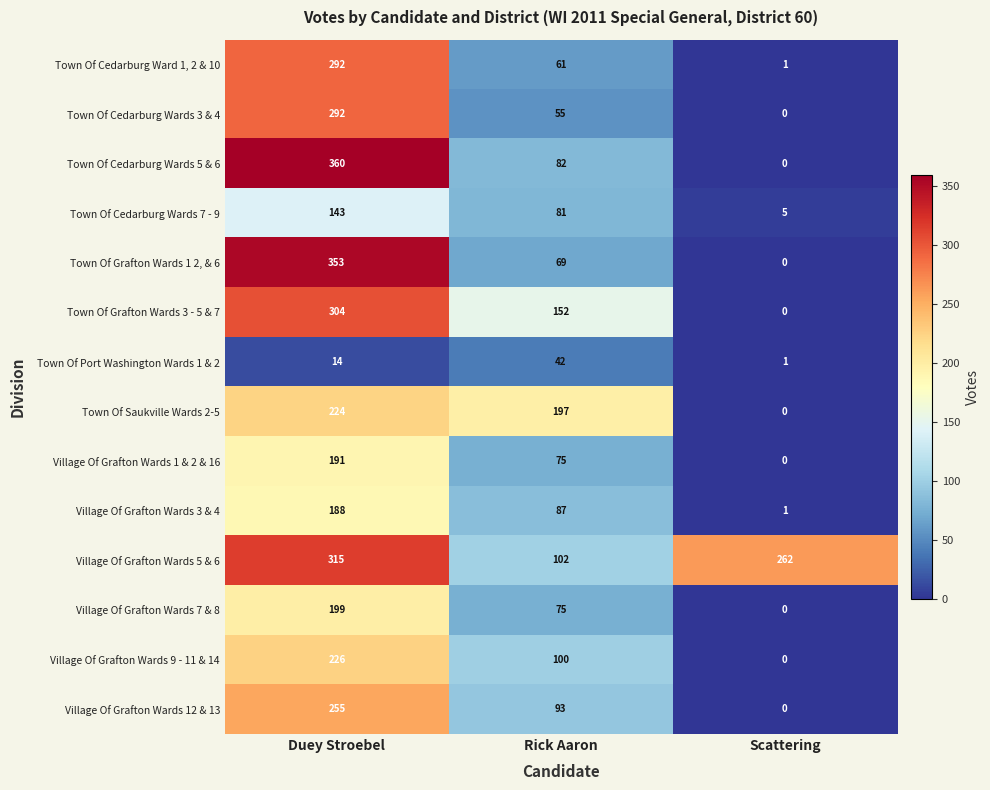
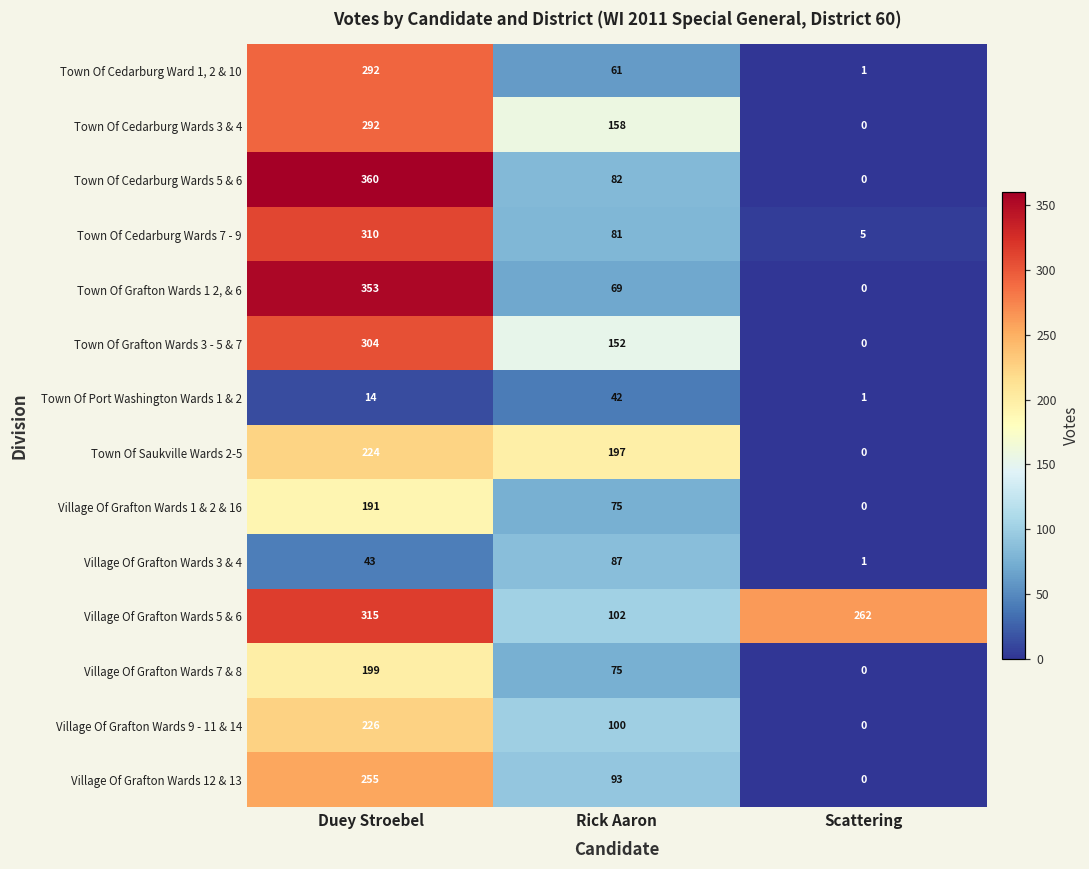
  {
    "Town Of Cedarburg Ward 1, 2 & 10": {
      "Duey Stroebel": 292,
      "Rick Aaron": 61,
      "Scattering": 1
    },
    "Town Of Cedarburg Wards 3 & 4": {
      "Duey Stroebel": 292,
-     "Rick Aaron": 55,
+     "Rick Aaron": 158,
      "Scattering": 0
    },
    "Town Of Cedarburg Wards 5 & 6": {
      "Duey Stroebel": 360,
      "Rick Aaron": 82,
      "Scattering": 0
    },
    "Town Of Cedarburg Wards 7 - 9": {
-     "Duey Stroebel": 143,
+     "Duey Stroebel": 310,
      "Rick Aaron": 81,
      "Scattering": 5
    },
    "Town Of Grafton Wards 1 2, & 6": {
      "Duey Stroebel": 353,
      "Rick Aaron": 69,
      "Scattering": 0
    },
    "Town Of Grafton Wards 3 - 5 & 7": {
      "Duey Stroebel": 304,
      "Rick Aaron": 152,
      "Scattering": 0
    },
    "Town Of Port Washington Wards 1 & 2": {
      "Duey Stroebel": 14,
      "Rick Aaron": 42,
      "Scattering": 1
    },
    "Town Of Saukville Wards 2-5": {
      "Duey Stroebel": 224,
      "Rick Aaron": 197,
      "Scattering": 0
    },
    "Village Of Grafton Wards 1 & 2 & 16": {
      "Duey Stroebel": 191,
      "Rick Aaron": 75,
      "Scattering": 0
    },
    "Village Of Grafton Wards 3 & 4": {
-     "Duey Stroebel": 188,
+     "Duey Stroebel": 43,
      "Rick Aaron": 87,
      "Scattering": 1
    },
    "Village Of Grafton Wards 5 & 6": {
      "Duey Stroebel": 315,
      "Rick Aaron": 102,
      "Scattering": 262
    },
    "Village Of Grafton Wards 7 & 8": {
      "Duey Stroebel": 199,
      "Rick Aaron": 75,
      "Scattering": 0
    },
    "Village Of Grafton Wards 9 - 11 & 14": {
      "Duey Stroebel": 226,
      "Rick Aaron": 100,
      "Scattering": 0
    },
    "Village Of Grafton Wards 12 & 13": {
      "Duey Stroebel": 255,
      "Rick Aaron": 93,
      "Scattering": 0
    }
  }
